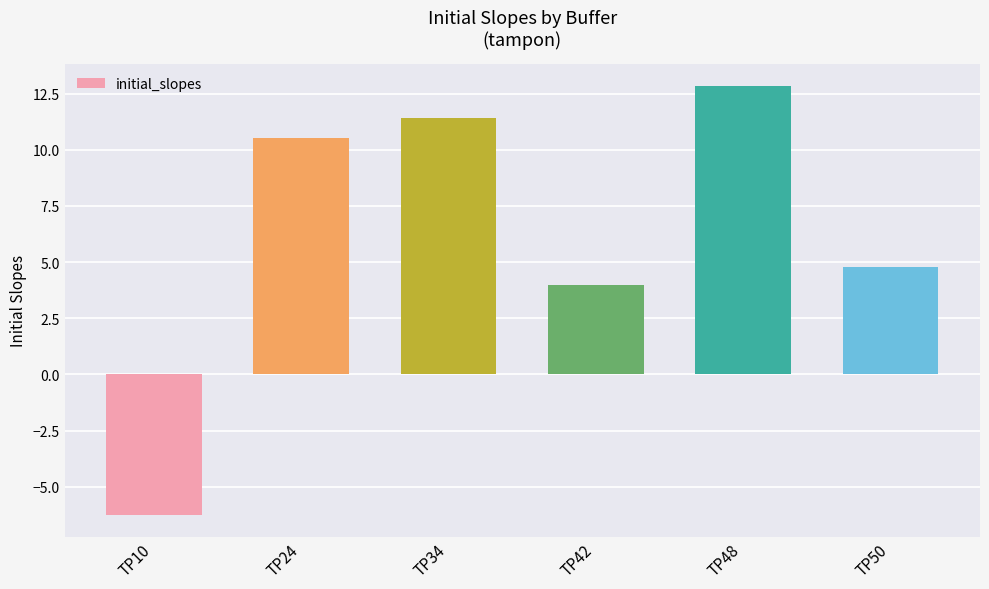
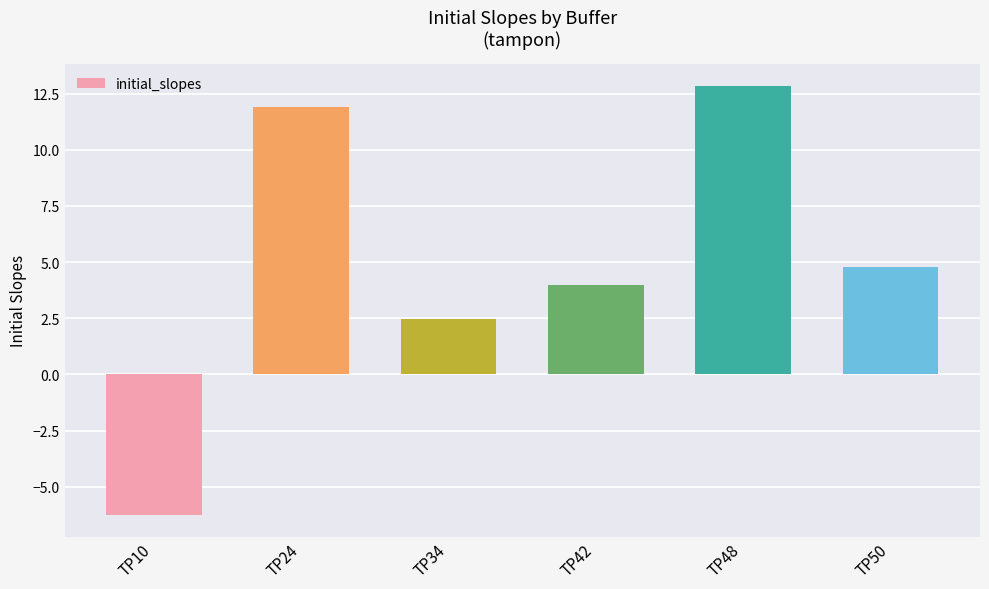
  {
    "TP10": -6.3,
-   "TP24": 10.5,
-   "TP34": 11.4,
+   "TP24": 11.9,
+   "TP34": 2.4,
    "TP42": 4.0,
    "TP48": 12.9,
    "TP50": 4.8
  }
